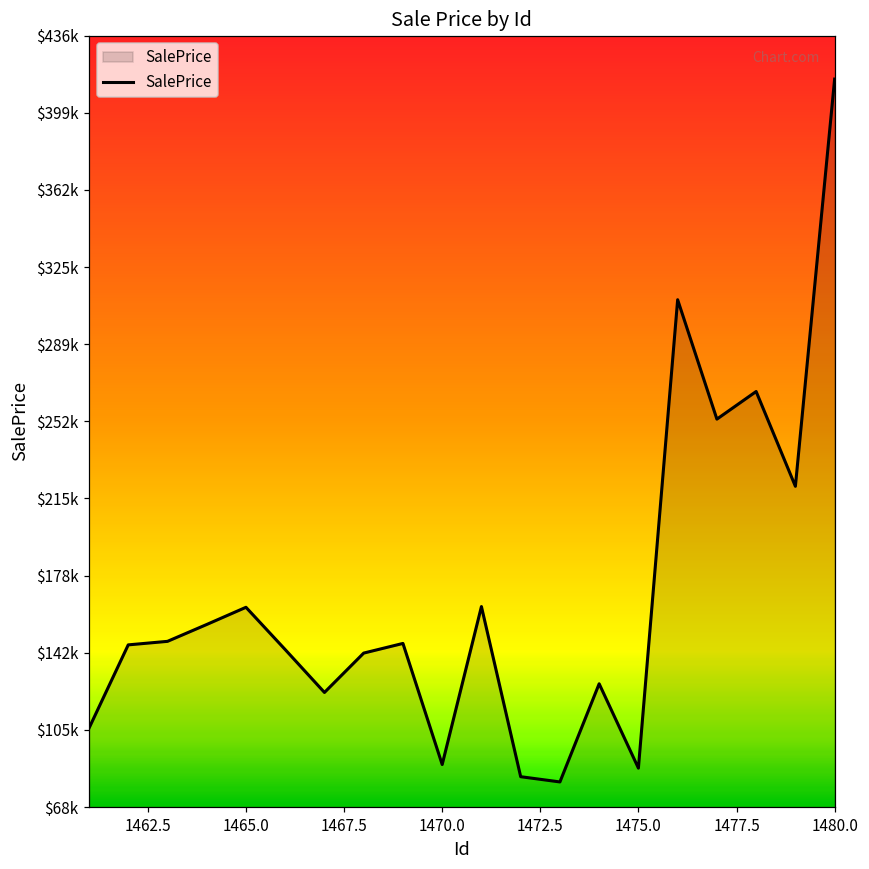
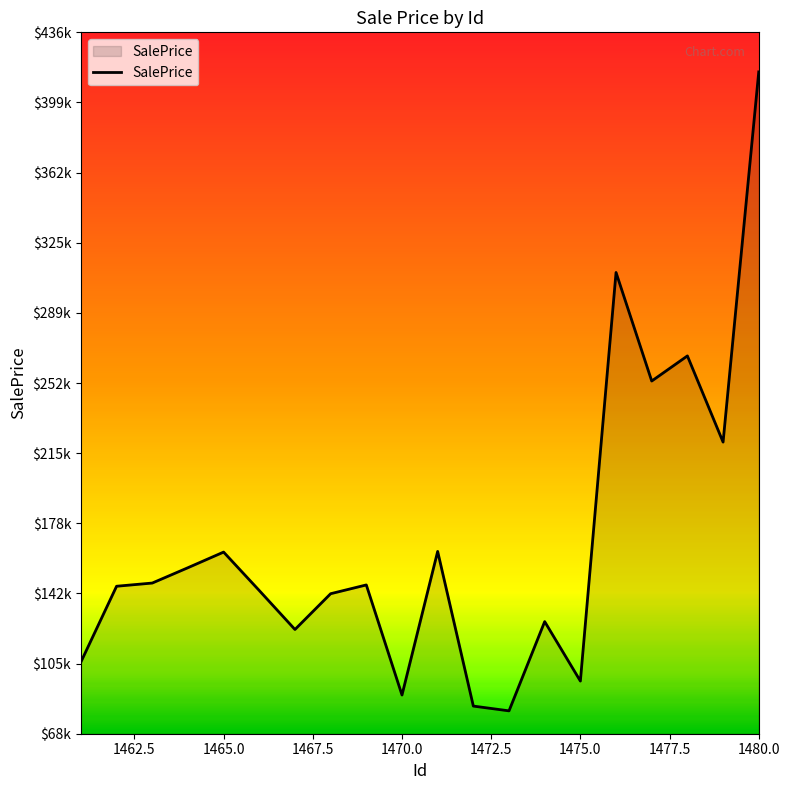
  {
    "1465.0": "$163000",
    "1470.0": "$88000",
-   "1475.0": "$87000",
+   "1475.0": "$96000",
    "1480.0": "$415000"
  }
